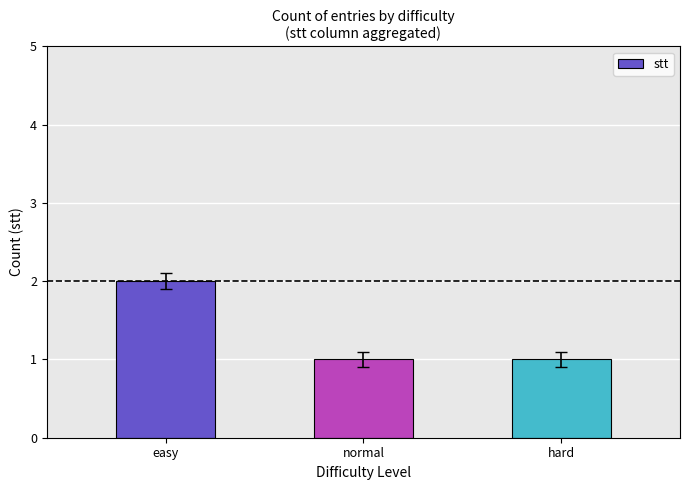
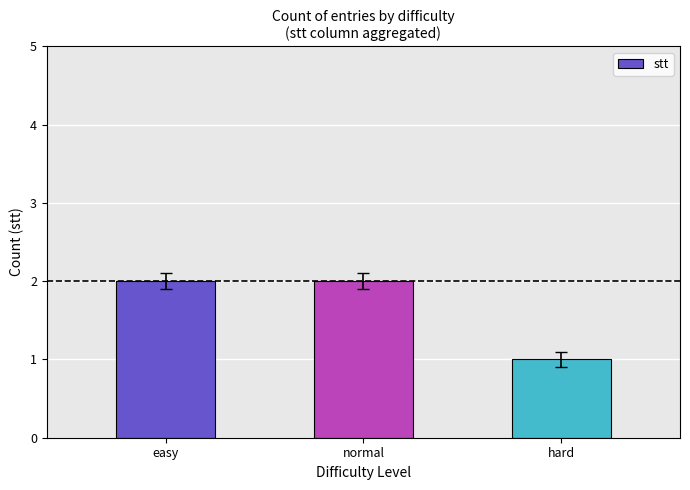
  {
    "stt": {
      "easy": 2,
-     "normal": 1,
+     "normal": 2,
      "hard": 1
    }
  }
